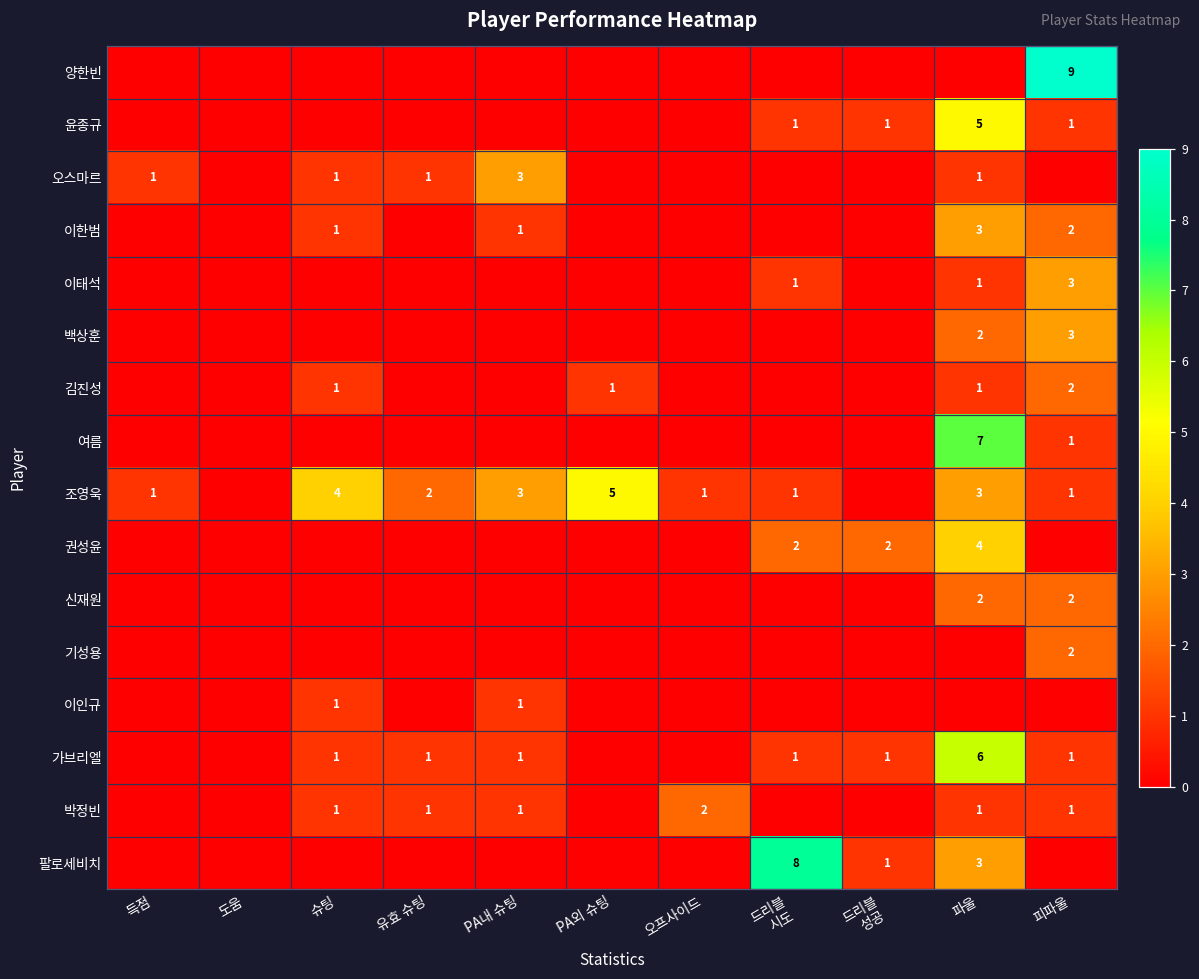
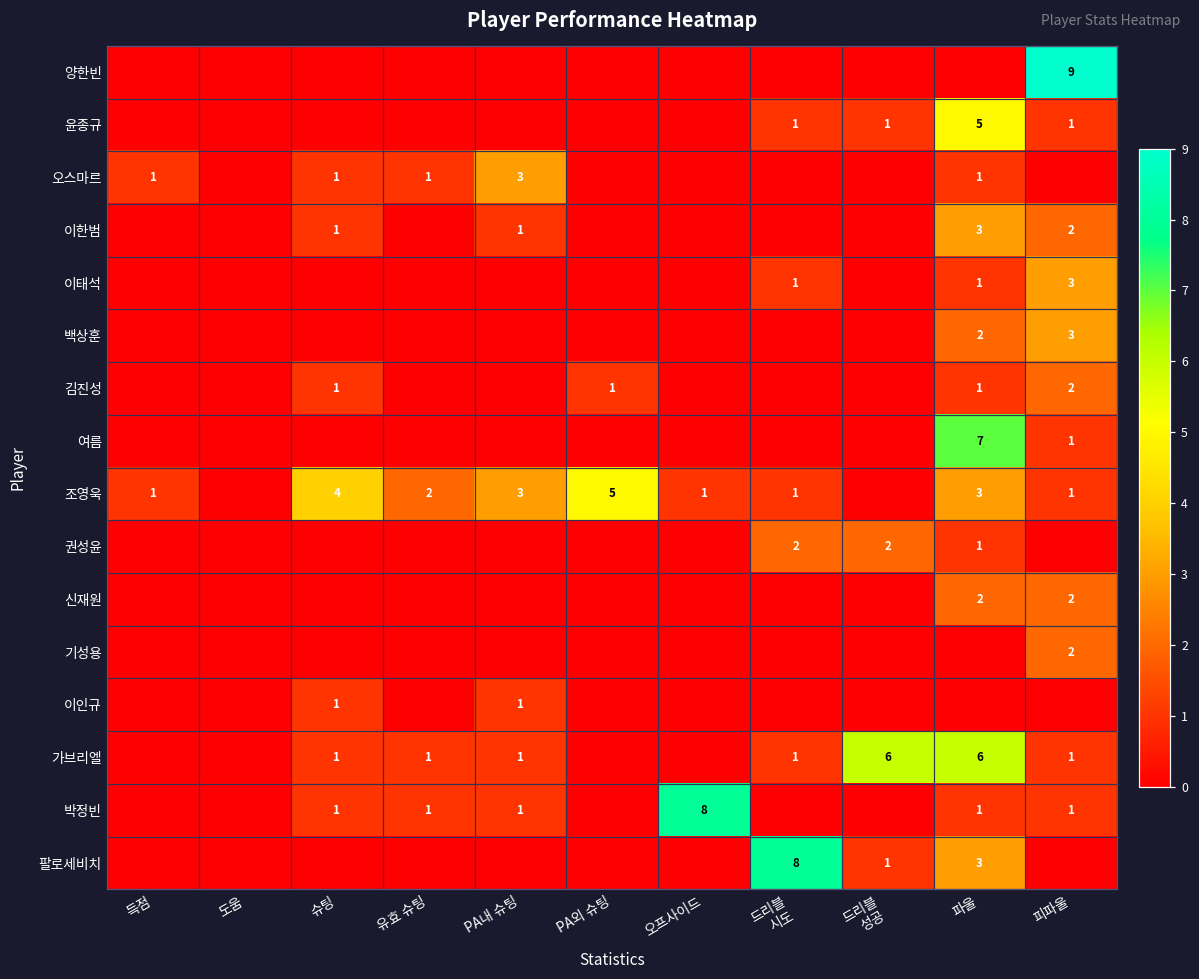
  {
    "양한빈": {
      "피파울": 9
    },
    "윤종규": {
      "드리블 시도": 1,
      "드리블 성공": 1,
      "파울": 5,
      "피파울": 1
    },
    "오스마르": {
      "득점": 1,
      "슈팅": 1,
      "유효 슈팅": 1,
      "PA내 슈팅": 3,
      "파울": 1
    },
    "이한범": {
      "슈팅": 1,
      "PA내 슈팅": 1,
      "파울": 3,
      "피파울": 2
    },
    "이태석": {
      "드리블 시도": 1,
      "파울": 1,
      "피파울": 3
    },
    "백상훈": {
      "파울": 2,
      "피파울": 3
    },
    "김진성": {
      "슈팅": 1,
      "PA외 슈팅": 1,
      "파울": 1,
      "피파울": 2
    },
    "여름": {
      "파울": 7,
      "피파울": 1
    },
    "조영욱": {
      "득점": 1,
      "슈팅": 4,
      "유효 슈팅": 2,
      "PA내 슈팅": 3,
      "PA외 슈팅": 5,
      "오프사이드": 1,
      "드리블 시도": 1,
      "파울": 3,
      "피파울": 1
    },
    "권성윤": {
      "드리블 시도": 2,
      "드리블 성공": 2,
-     "파울": 4
+     "파울": 1
    },
    "신재원": {
      "파울": 2,
      "피파울": 2
    },
    "기성용": {
      "피파울": 2
    },
    "이인규": {
      "슈팅": 1,
      "PA내 슈팅": 1
    },
    "가브리엘": {
      "슈팅": 1,
      "유효 슈팅": 1,
      "PA내 슈팅": 1,
      "드리블 시도": 1,
-     "드리블 성공": 1,
+     "드리블 성공": 6,
      "파울": 6,
      "피파울": 1
    },
    "박정빈": {
      "슈팅": 1,
      "유효 슈팅": 1,
      "PA내 슈팅": 1,
-     "오프사이드": 2,
+     "오프사이드": 8,
      "파울": 1,
      "피파울": 1
    },
    "팔로세비치": {
      "드리블 시도": 8,
      "드리블 성공": 1,
      "파울": 3
    }
  }
